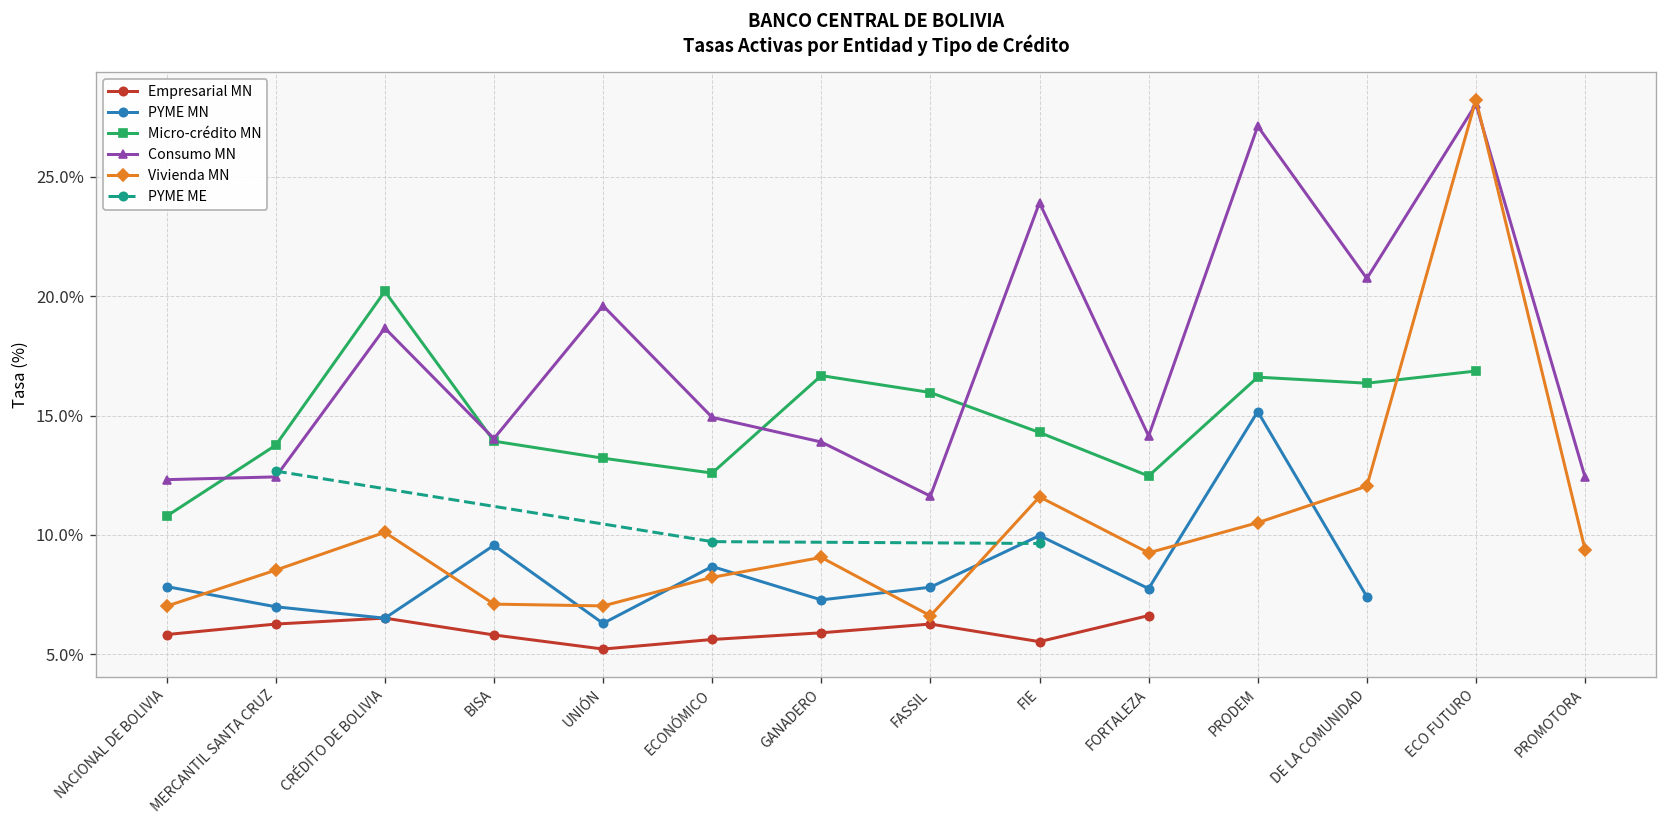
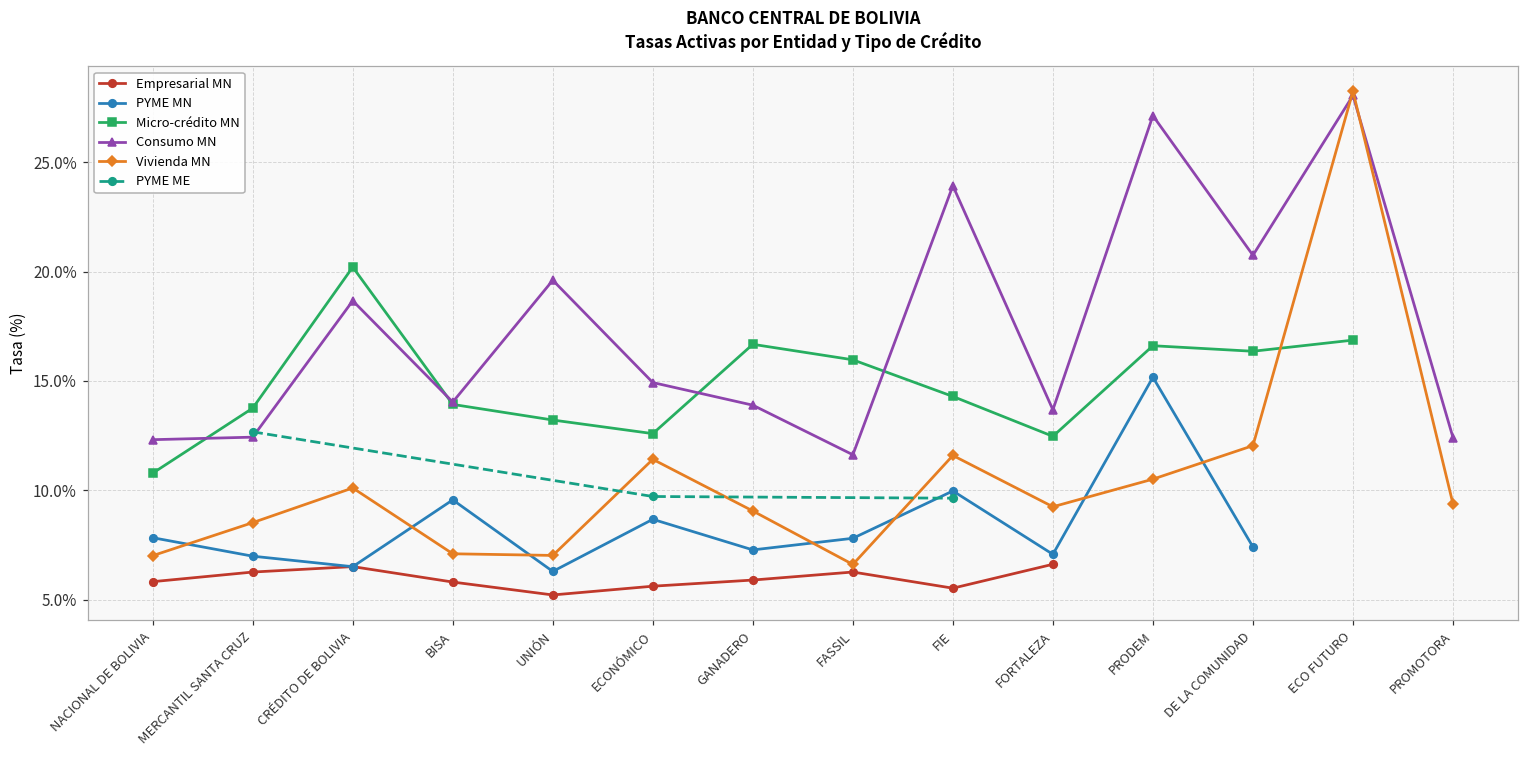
  {
    "Empresarial MN": {
      "NACIONAL DE BOLIVIA": "5.8%",
      "MERCANTIL SANTA CRUZ": "6.3%",
      "BISA": "5.8%",
      "UNIÓN": "5.2%",
      "ECONÓMICO": "5.6%",
      "GANADERO": "5.9%",
      "FASSIL": "6.3%",
      "FIE": "5.5%",
      "FORTALEZA": "6.6%"
    },
    "PYME MN": {
      "NACIONAL DE BOLIVIA": "7.8%",
      "MERCANTIL SANTA CRUZ": "7.0%",
      "BISA": "9.6%",
      "UNIÓN": "6.3%",
      "ECONÓMICO": "8.7%",
      "GANADERO": "7.3%",
      "FASSIL": "7.8%",
      "FIE": "10.0%",
-     "FORTALEZA": "7.7%",
+     "FORTALEZA": "7.1%",
      "PRODEM": "15.2%",
      "DE LA COMUNIDAD": "7.4%"
    },
    "Consumo MN": {
      "NACIONAL DE BOLIVIA": "12.3%",
      "MERCANTIL SANTA CRUZ": "12.4%",
      "CRÉDITO DE BOLIVIA": "18.7%",
      "UNIÓN": "19.6%",
      "ECONÓMICO": "14.9%",
      "GANADERO": "13.9%",
      "FASSIL": "11.6%",
      "FIE": "23.9%",
-     "FORTALEZA": "14.1%",
+     "FORTALEZA": "13.7%",
      "PRODEM": "27.1%",
      "DE LA COMUNIDAD": "20.7%",
      "ECO FUTURO": "28.1%",
      "PROMOTORA": "12.4%"
    },
    "Vivienda MN": {
      "NACIONAL DE BOLIVIA": "7.0%",
      "MERCANTIL SANTA CRUZ": "8.5%",
      "CRÉDITO DE BOLIVIA": "10.1%",
      "BISA": "7.1%",
      "UNIÓN": "7.0%",
-     "ECONÓMICO": "8.2%",
+     "ECONÓMICO": "11.4%",
      "GANADERO": "9.1%",
      "FASSIL": "6.6%",
      "FIE": "11.6%",
      "FORTALEZA": "9.2%",
      "PRODEM": "10.5%",
      "DE LA COMUNIDAD": "12.0%",
      "ECO FUTURO": "28.2%",
      "PROMOTORA": "9.4%"
    }
  }
